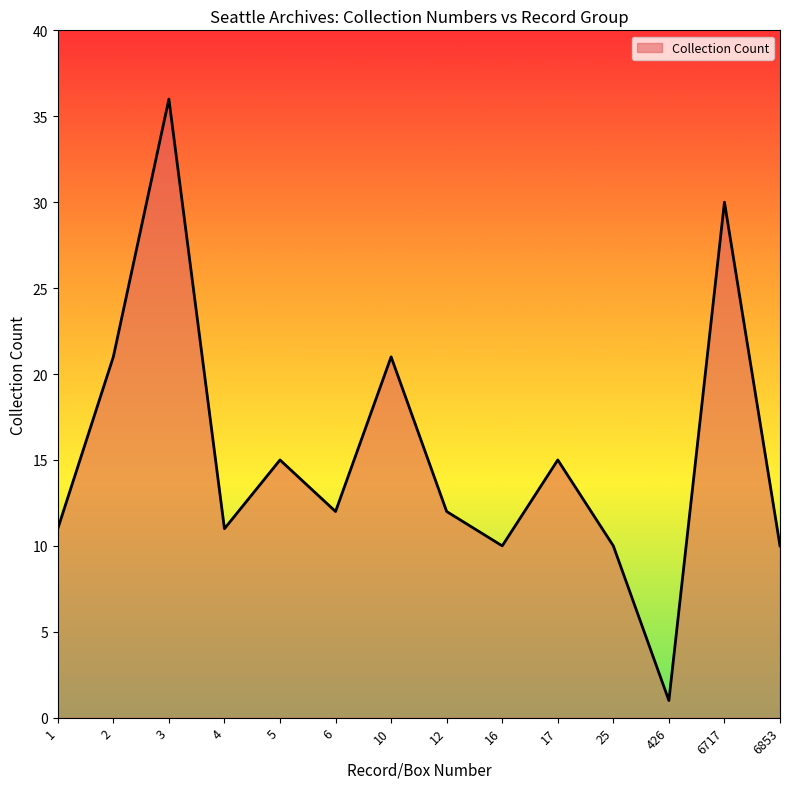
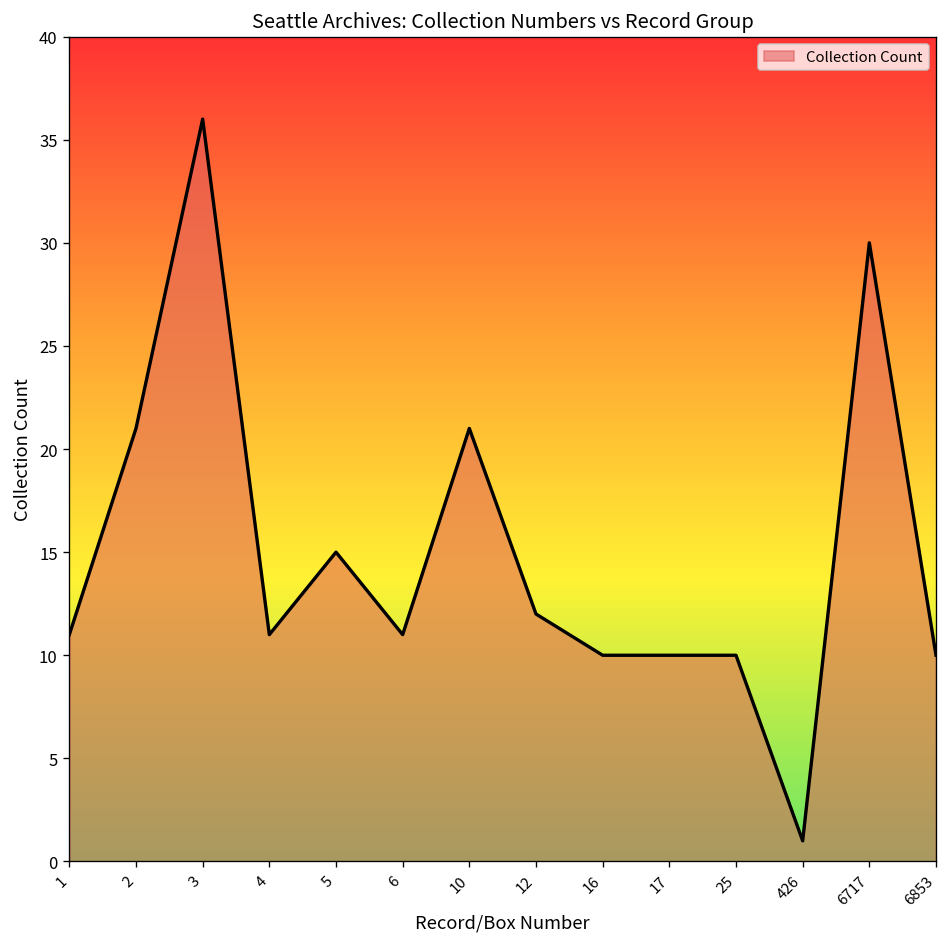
  {
    "1": 11,
    "2": 21,
    "3": 36,
    "4": 11,
    "5": 15,
-   "6": 12,
+   "6": 11,
    "10": 21,
    "12": 12,
    "16": 10,
-   "17": 15,
+   "17": 10,
    "25": 10,
    "426": 1,
    "6717": 30,
    "6853": 10
  }
